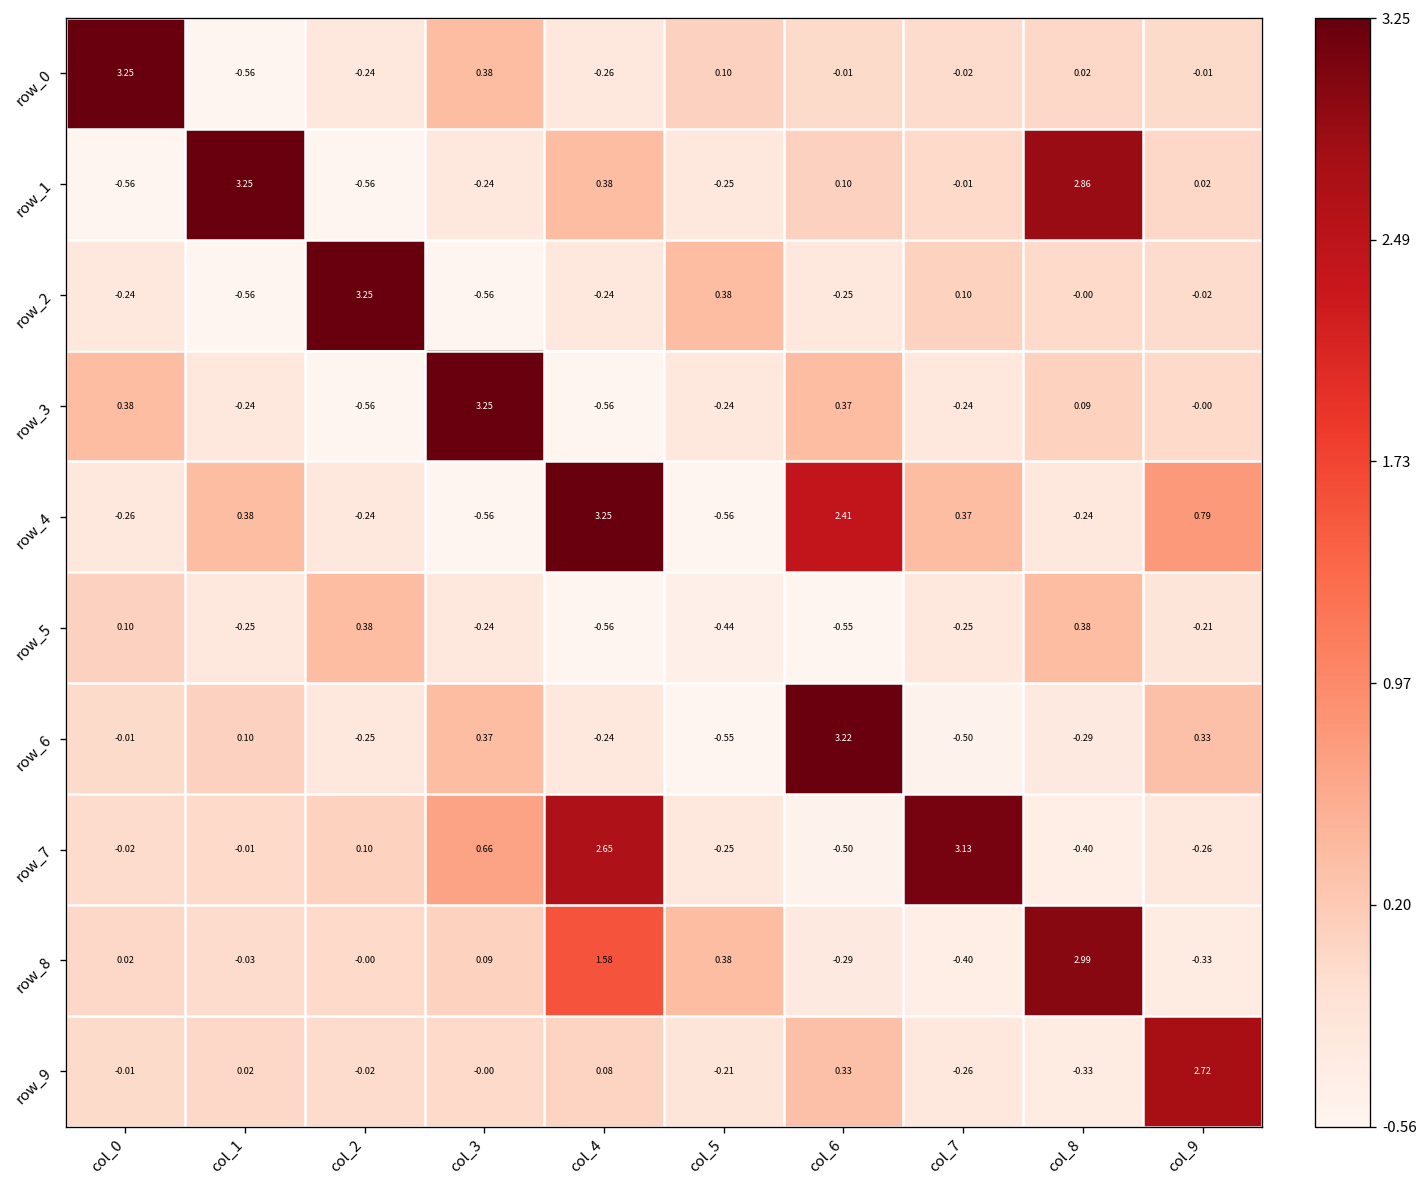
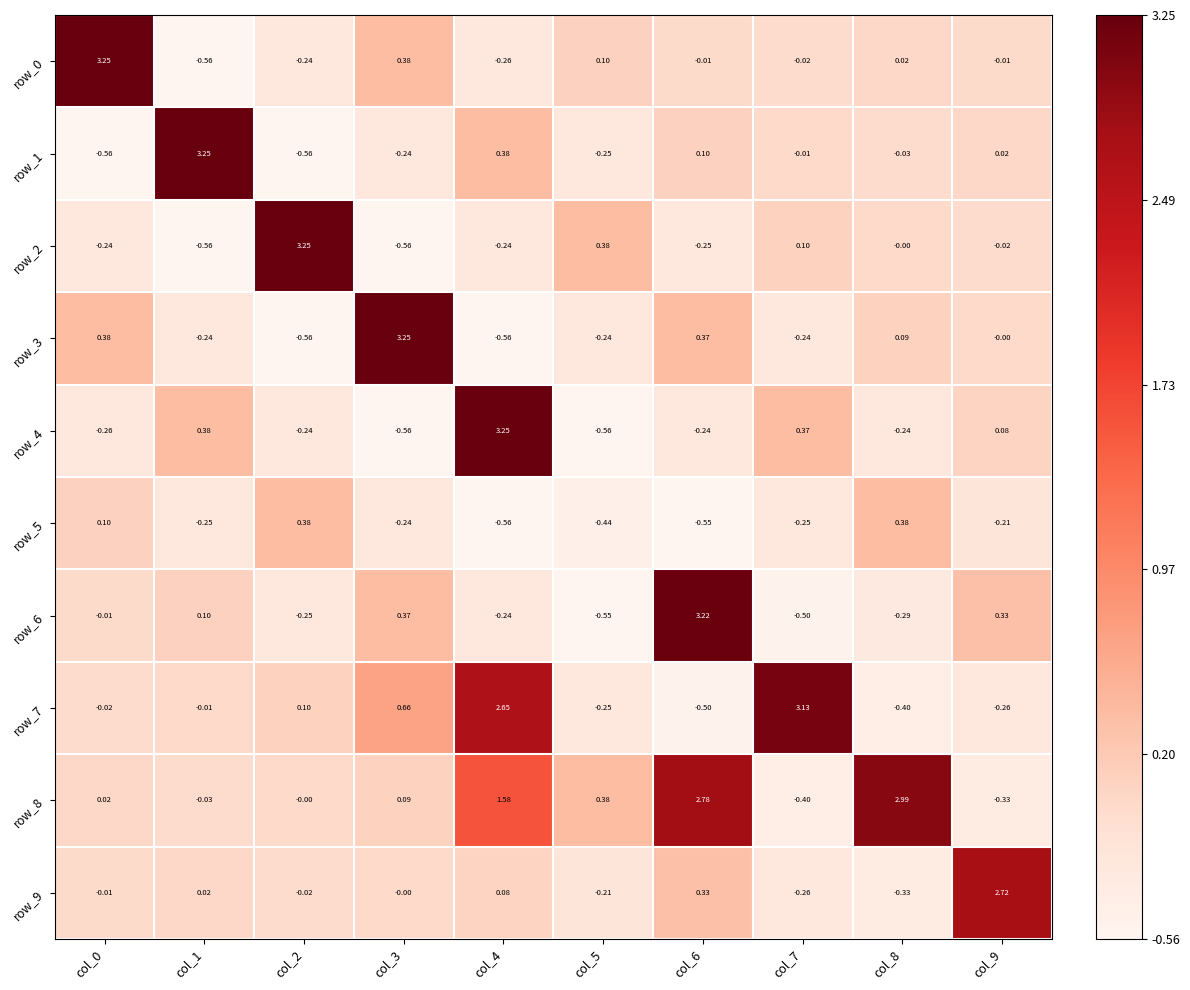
  {
    "row_0": {
      "col_0": 3.25,
      "col_1": -0.56,
      "col_2": -0.24,
      "col_3": 0.38,
      "col_4": -0.26,
      "col_5": 0.10,
      "col_6": -0.01,
      "col_7": -0.02,
      "col_8": 0.02,
      "col_9": -0.01
    },
    "row_1": {
      "col_0": -0.56,
      "col_1": 3.25,
      "col_2": -0.56,
      "col_3": -0.24,
      "col_4": 0.38,
      "col_5": -0.25,
      "col_6": 0.10,
      "col_7": -0.01,
-     "col_8": 2.86,
+     "col_8": -0.03,
      "col_9": 0.02
    },
    "row_2": {
      "col_0": -0.24,
      "col_1": -0.56,
      "col_2": 3.25,
      "col_3": -0.56,
      "col_4": -0.24,
      "col_5": 0.38,
      "col_6": -0.25,
      "col_7": 0.10,
      "col_8": -0.00,
      "col_9": -0.02
    },
    "row_3": {
      "col_0": 0.38,
      "col_1": -0.24,
      "col_2": -0.56,
      "col_3": 3.25,
      "col_4": -0.56,
      "col_5": -0.24,
      "col_6": 0.37,
      "col_7": -0.24,
      "col_8": 0.09,
      "col_9": -0.00
    },
    "row_4": {
      "col_0": -0.26,
      "col_1": 0.38,
      "col_2": -0.24,
      "col_3": -0.56,
      "col_4": 3.25,
      "col_5": -0.56,
-     "col_6": 2.41,
+     "col_6": -0.24,
      "col_7": 0.37,
      "col_8": -0.24,
-     "col_9": 0.79
+     "col_9": 0.08
    },
    "row_5": {
      "col_0": 0.10,
      "col_1": -0.25,
      "col_2": 0.38,
      "col_3": -0.24,
      "col_4": -0.56,
      "col_5": -0.44,
      "col_6": -0.55,
      "col_7": -0.25,
      "col_8": 0.38,
      "col_9": -0.21
    },
    "row_6": {
      "col_0": -0.01,
      "col_1": 0.10,
      "col_2": -0.25,
      "col_3": 0.37,
      "col_4": -0.24,
      "col_5": -0.55,
      "col_6": 3.22,
      "col_7": -0.50,
      "col_8": -0.29,
      "col_9": 0.33
    },
    "row_7": {
      "col_0": -0.02,
      "col_1": -0.01,
      "col_2": 0.10,
      "col_3": 0.66,
      "col_4": 2.65,
      "col_5": -0.25,
      "col_6": -0.50,
      "col_7": 3.13,
      "col_8": -0.40,
      "col_9": -0.26
    },
    "row_8": {
      "col_0": 0.02,
      "col_1": -0.03,
      "col_2": -0.00,
      "col_3": 0.09,
      "col_4": 1.58,
      "col_5": 0.38,
-     "col_6": -0.29,
+     "col_6": 2.78,
      "col_7": -0.40,
      "col_8": 2.99,
      "col_9": -0.33
    },
    "row_9": {
      "col_0": -0.01,
      "col_1": 0.02,
      "col_2": -0.02,
      "col_3": -0.00,
      "col_4": 0.08,
      "col_5": -0.21,
      "col_6": 0.33,
      "col_7": -0.26,
      "col_8": -0.33,
      "col_9": 2.72
    }
  }
